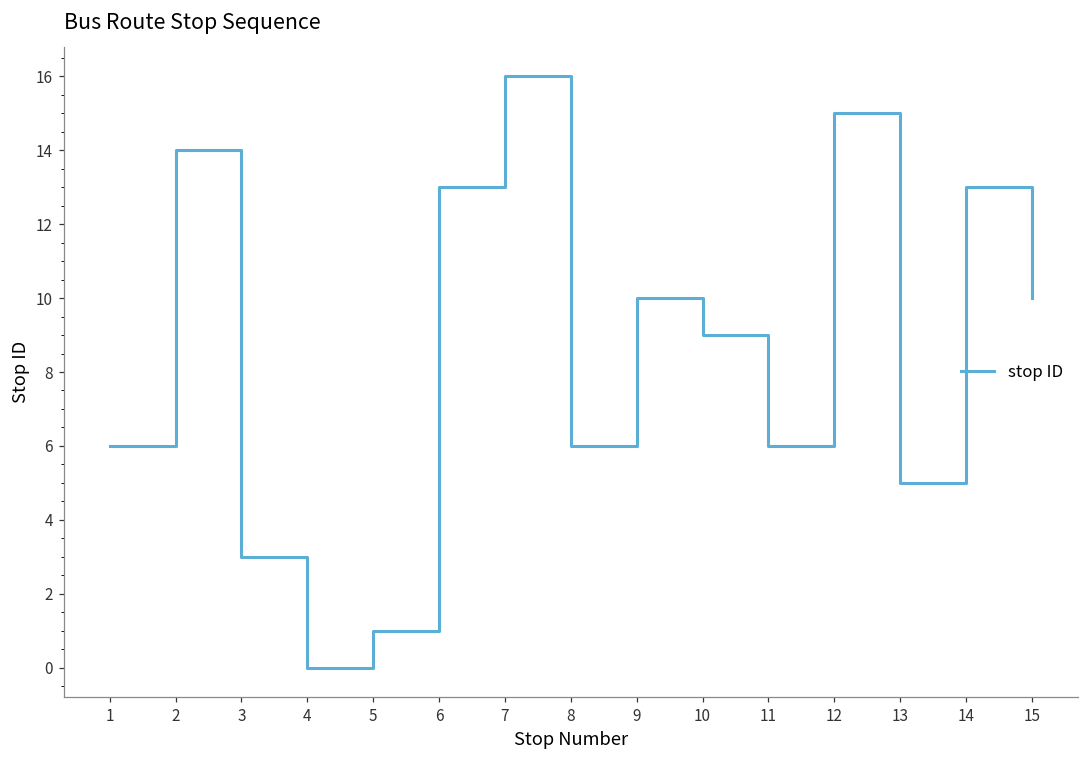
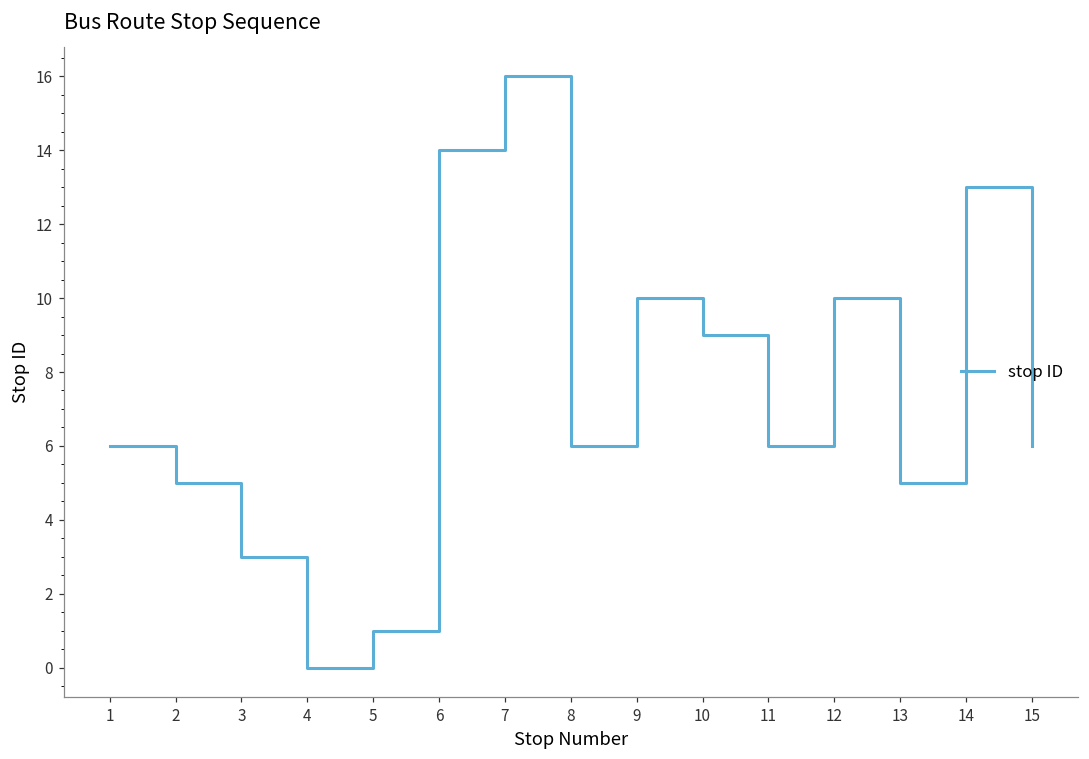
  {
    "1": 6,
-   "2": 14,
+   "2": 5,
    "3": 3,
    "4": 0,
    "5": 1,
-   "6": 13,
+   "6": 14,
    "7": 16,
    "8": 6,
    "9": 10,
    "10": 9,
    "11": 6,
-   "12": 15,
+   "12": 10,
    "13": 5,
    "14": 13,
-   "15": 10
+   "15": 6
  }
